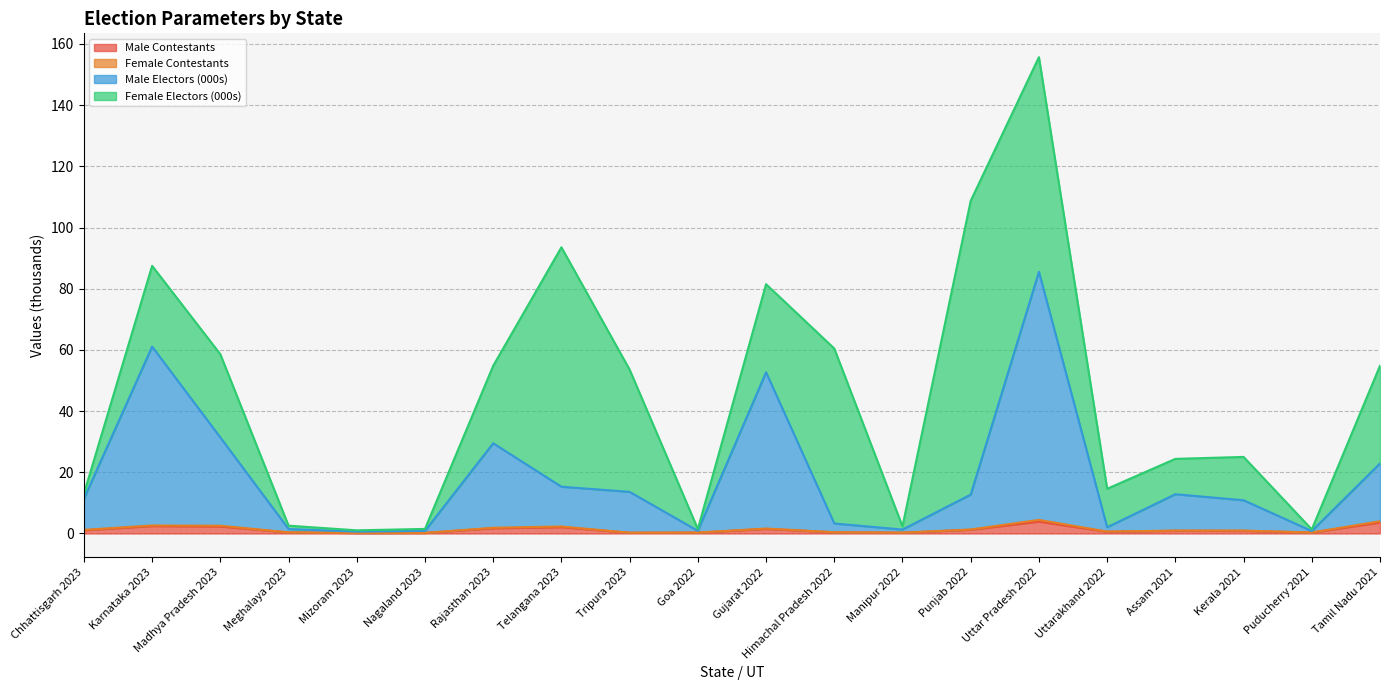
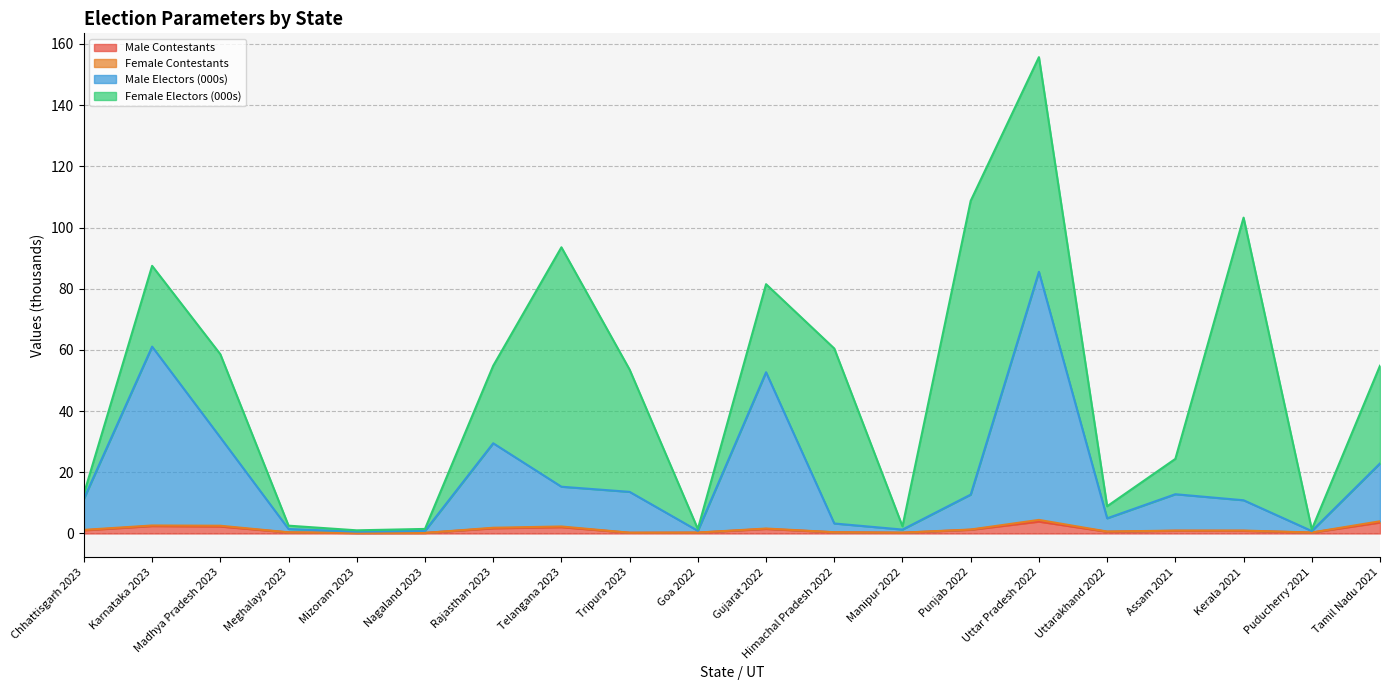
  {
    "Male Electors (000s)": {
      "Chhattisgarh 2023": 10,
      "Karnataka 2023": 58,
      "Madhya Pradesh 2023": 29,
      "Meghalaya 2023": 1,
      "Rajasthan 2023": 28,
      "Telangana 2023": 13,
      "Tripura 2023": 13,
      "Gujarat 2022": 51,
      "Himachal Pradesh 2022": 3,
      "Manipur 2022": 1,
      "Punjab 2022": 11,
      "Uttar Pradesh 2022": 81,
-     "Uttarakhand 2022": 1,
+     "Uttarakhand 2022": 4,
      "Assam 2021": 12,
      "Kerala 2021": 10,
      "Tamil Nadu 2021": 19
    },
    "Female Electors (000s)": {
      "Chhattisgarh 2023": 2,
      "Karnataka 2023": 26,
      "Madhya Pradesh 2023": 27,
      "Meghalaya 2023": 1,
      "Rajasthan 2023": 25,
      "Telangana 2023": 78,
      "Tripura 2023": 40,
      "Gujarat 2022": 29,
      "Himachal Pradesh 2022": 57,
      "Manipur 2022": 1,
      "Punjab 2022": 96,
      "Uttar Pradesh 2022": 70,
-     "Uttarakhand 2022": 13,
+     "Uttarakhand 2022": 4,
      "Assam 2021": 12,
-     "Kerala 2021": 14,
+     "Kerala 2021": 92,
      "Tamil Nadu 2021": 32
    }
  }
